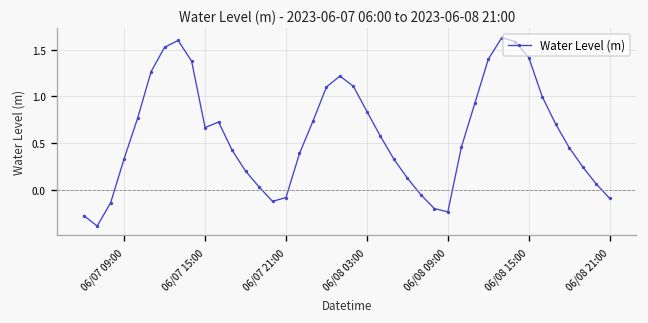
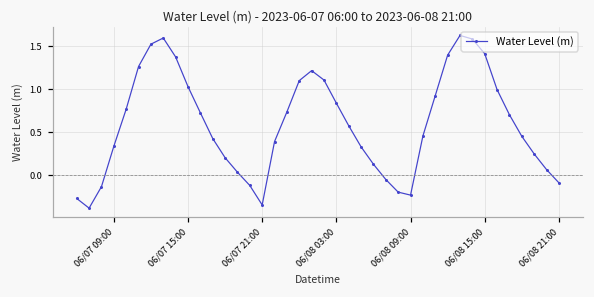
  {
    "06/07 09:00": 0.3,
-   "06/07 15:00": 0.7,
-   "06/07 21:00": -0.1,
+   "06/07 15:00": 1.0,
+   "06/07 21:00": -0.3,
    "06/08 03:00": 0.8,
    "06/08 09:00": -0.2,
    "06/08 15:00": 1.4,
    "06/08 21:00": -0.1
  }
